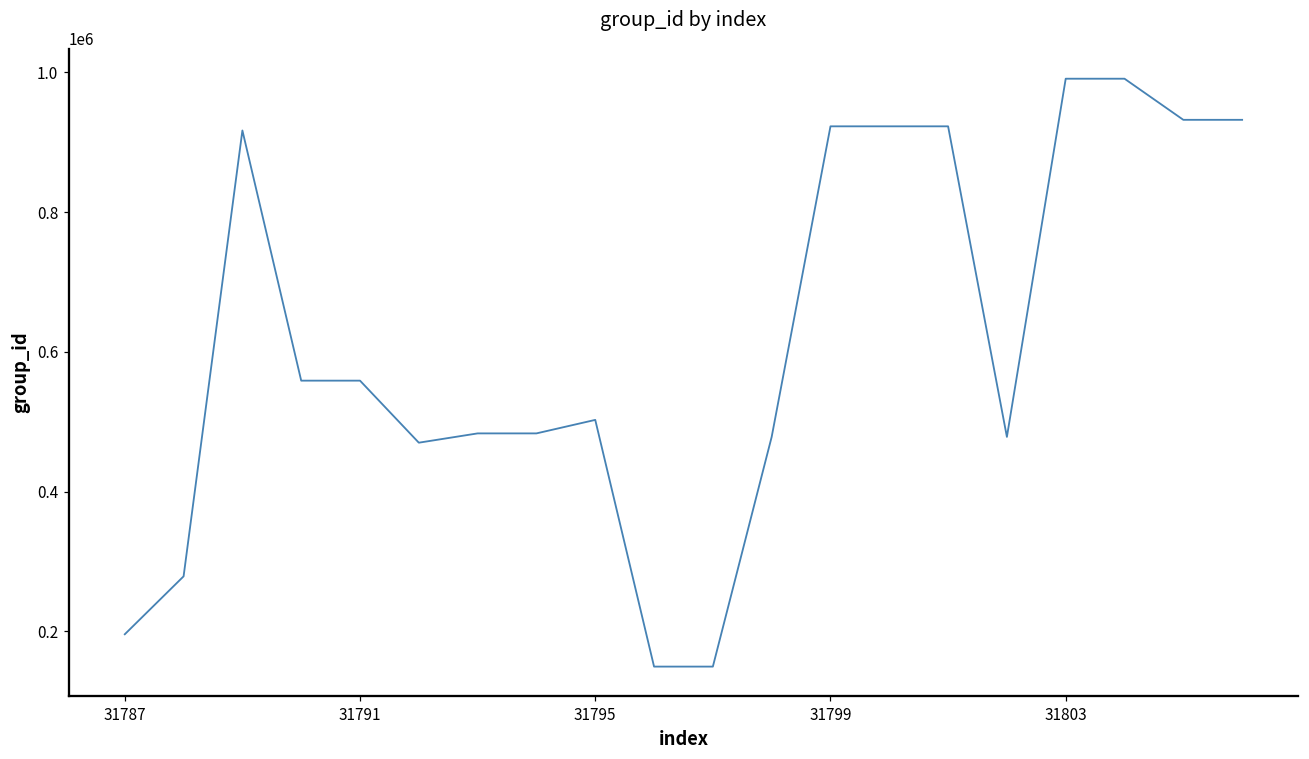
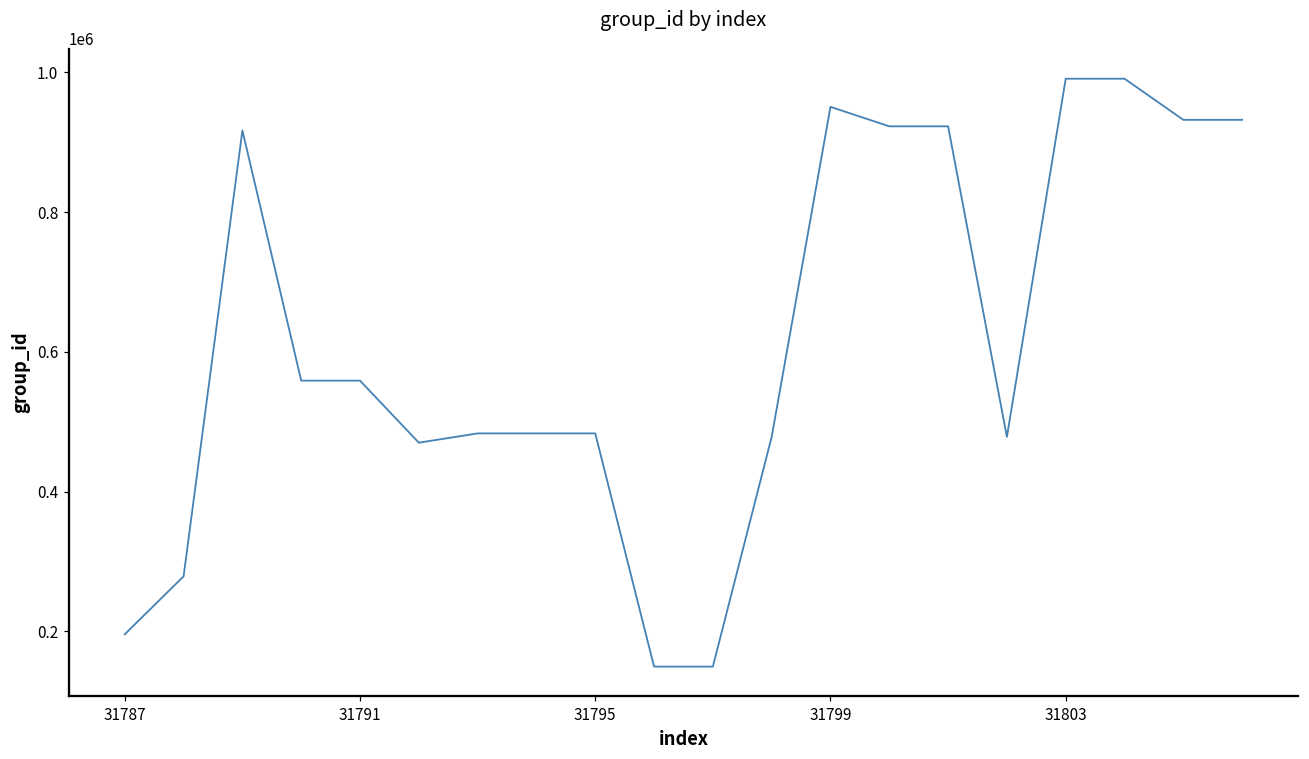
  {
    "31787": 200000,
    "31791": 560000,
-   "31795": 500000,
-   "31799": 920000,
+   "31795": 480000,
+   "31799": 950000,
    "31803": 990000
  }
